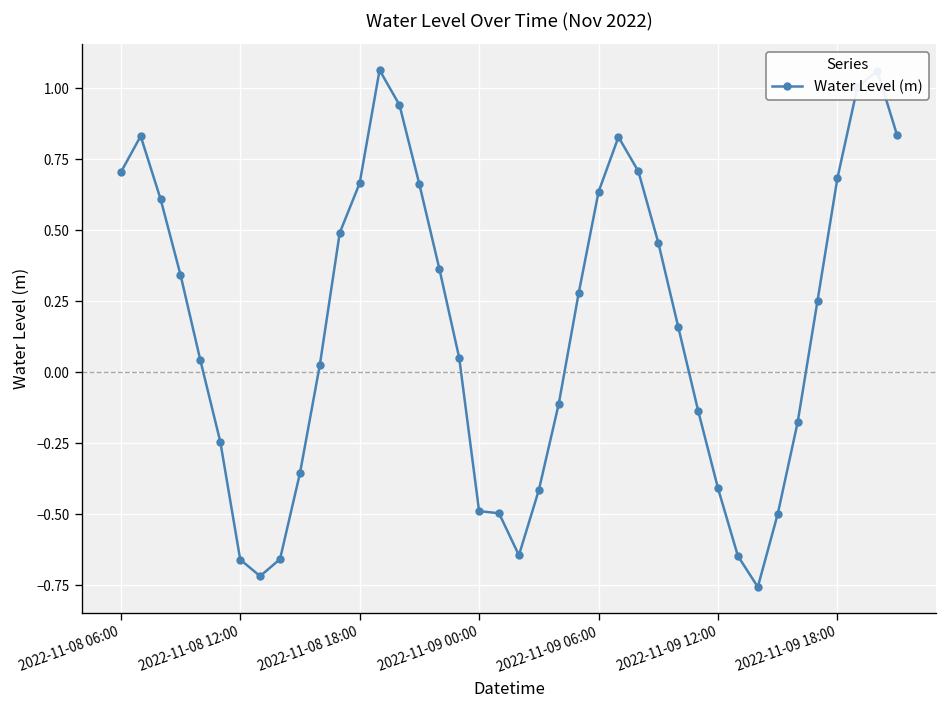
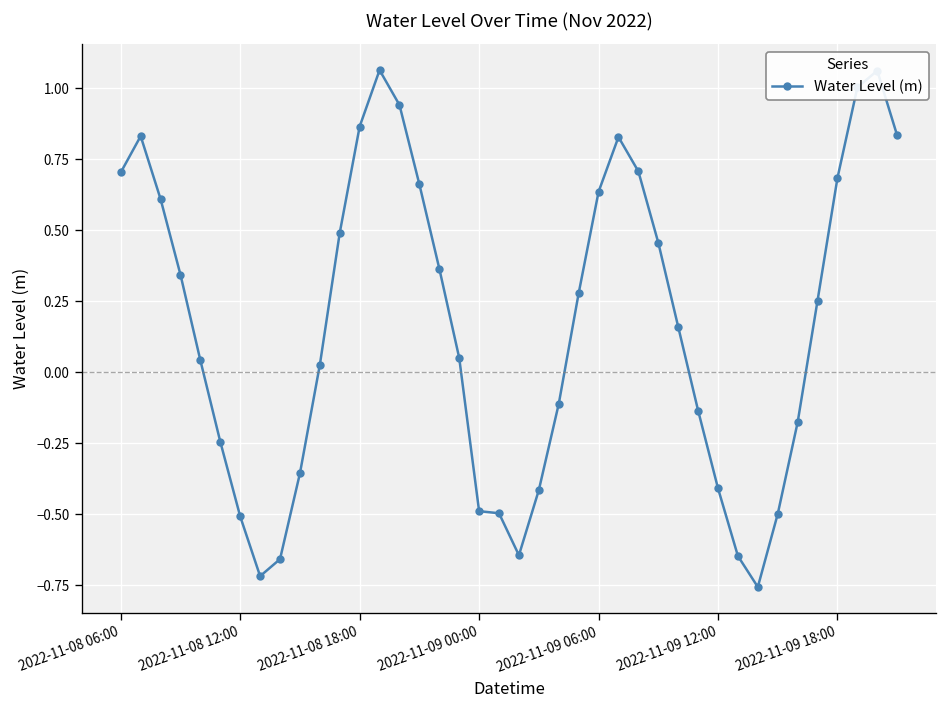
  {
    "2022-11-08 06:00": 0.70,
-   "2022-11-08 12:00": -0.66,
-   "2022-11-08 18:00": 0.67,
+   "2022-11-08 12:00": -0.51,
+   "2022-11-08 18:00": 0.87,
    "2022-11-09 00:00": -0.49,
    "2022-11-09 06:00": 0.64,
    "2022-11-09 12:00": -0.41,
    "2022-11-09 18:00": 0.68
  }
